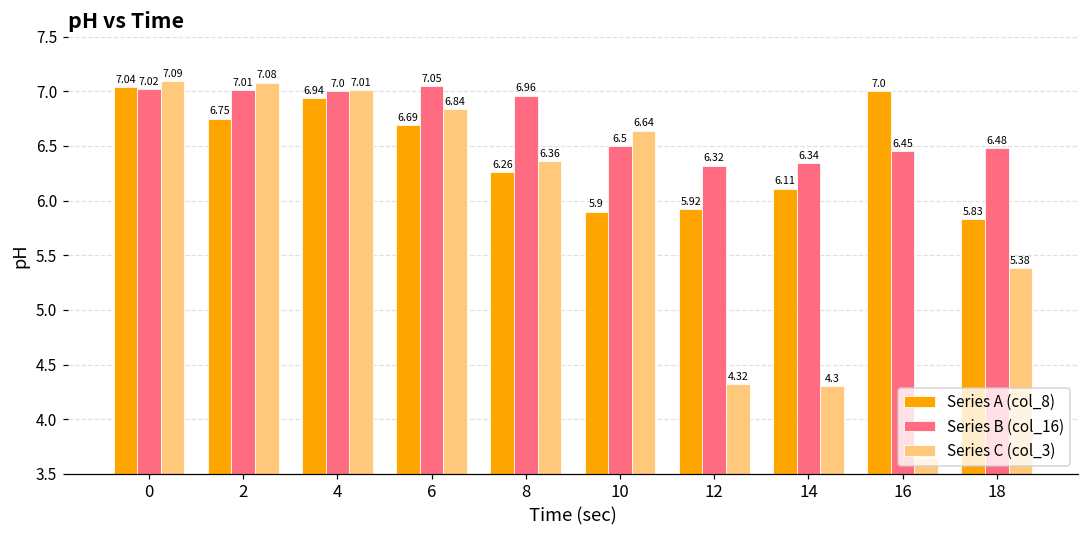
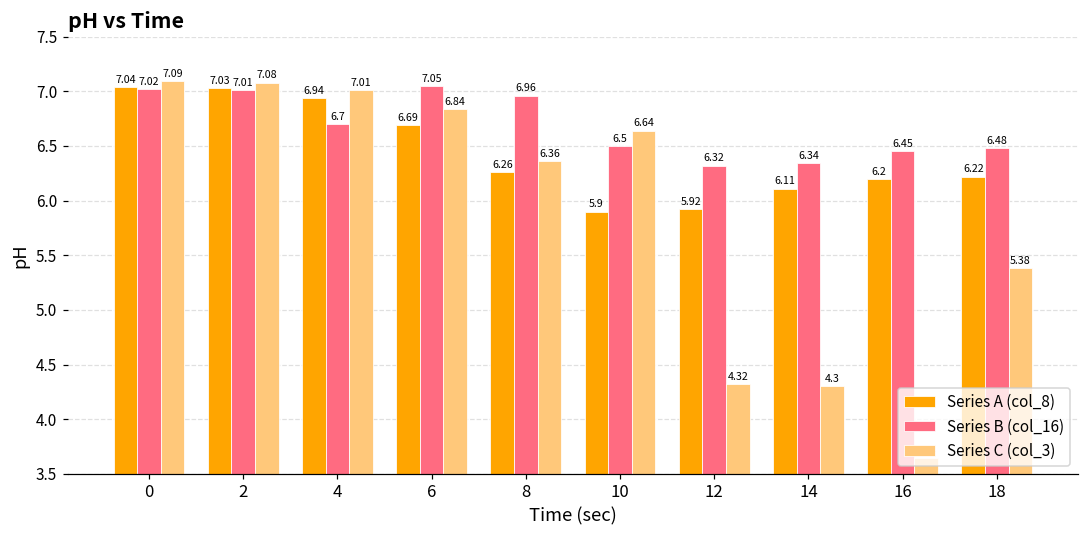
  {
    "Series A (col_8)": {
      "0": 7.04,
-     "2": 6.75,
+     "2": 7.03,
      "4": 6.94,
      "6": 6.69,
      "8": 6.26,
      "10": 5.9,
      "12": 5.92,
      "14": 6.11,
-     "16": 7.0,
-     "18": 5.83
+     "16": 6.2,
+     "18": 6.22
    },
    "Series B (col_16)": {
      "0": 7.02,
      "2": 7.01,
-     "4": 7.0,
+     "4": 6.7,
      "6": 7.05,
      "8": 6.96,
      "10": 6.5,
      "12": 6.32,
      "14": 6.34,
      "16": 6.45,
      "18": 6.48
    },
    "Series C (col_3)": {
      "0": 7.09,
      "2": 7.08,
      "4": 7.01,
      "6": 6.84,
      "8": 6.36,
      "10": 6.64,
      "12": 4.32,
      "14": 4.3,
      "18": 5.38
    }
  }
